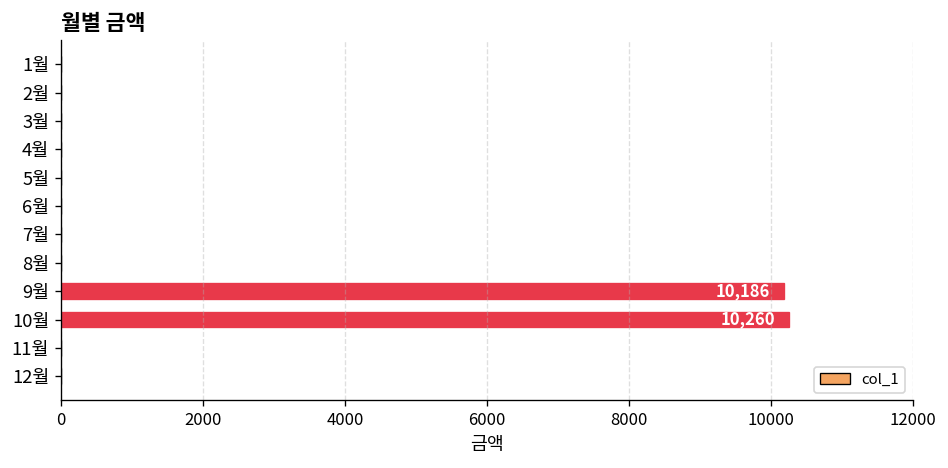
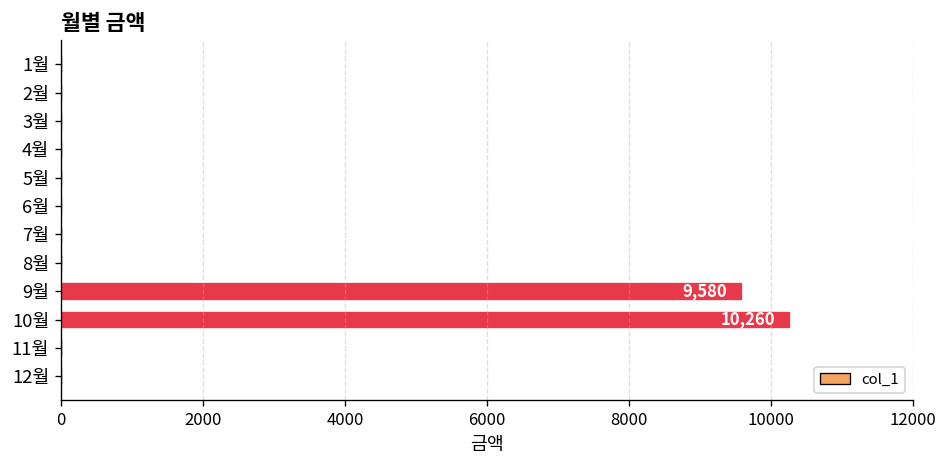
  {
-   "9월": "10,186",
+   "9월": "9,580",
    "10월": "10,260"
  }
